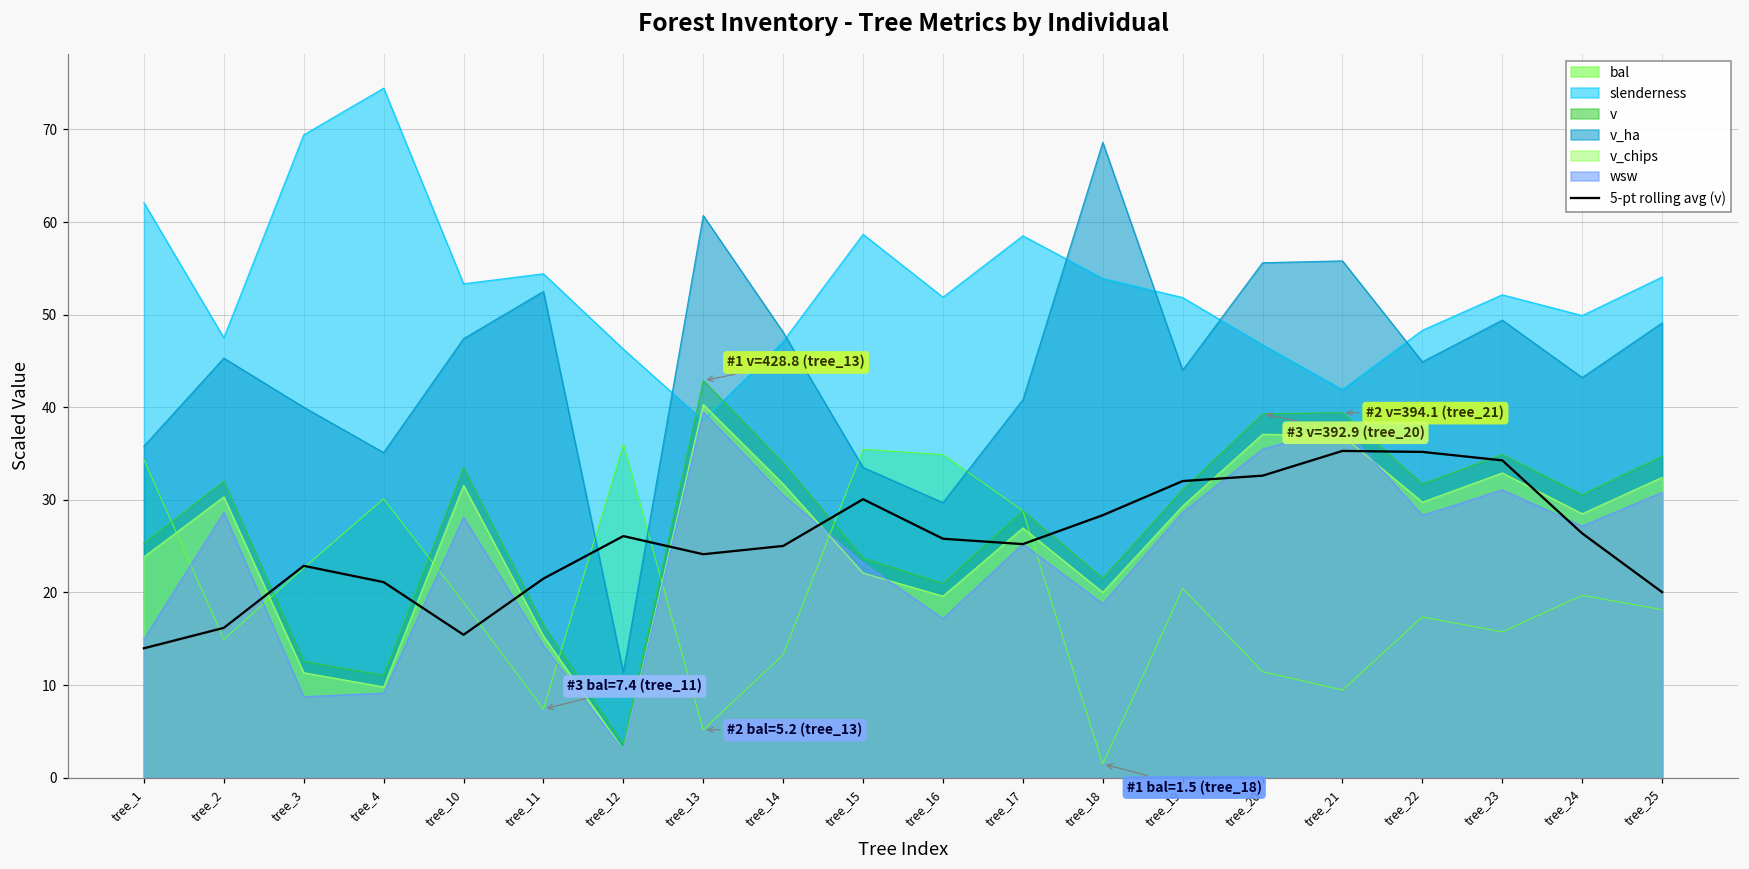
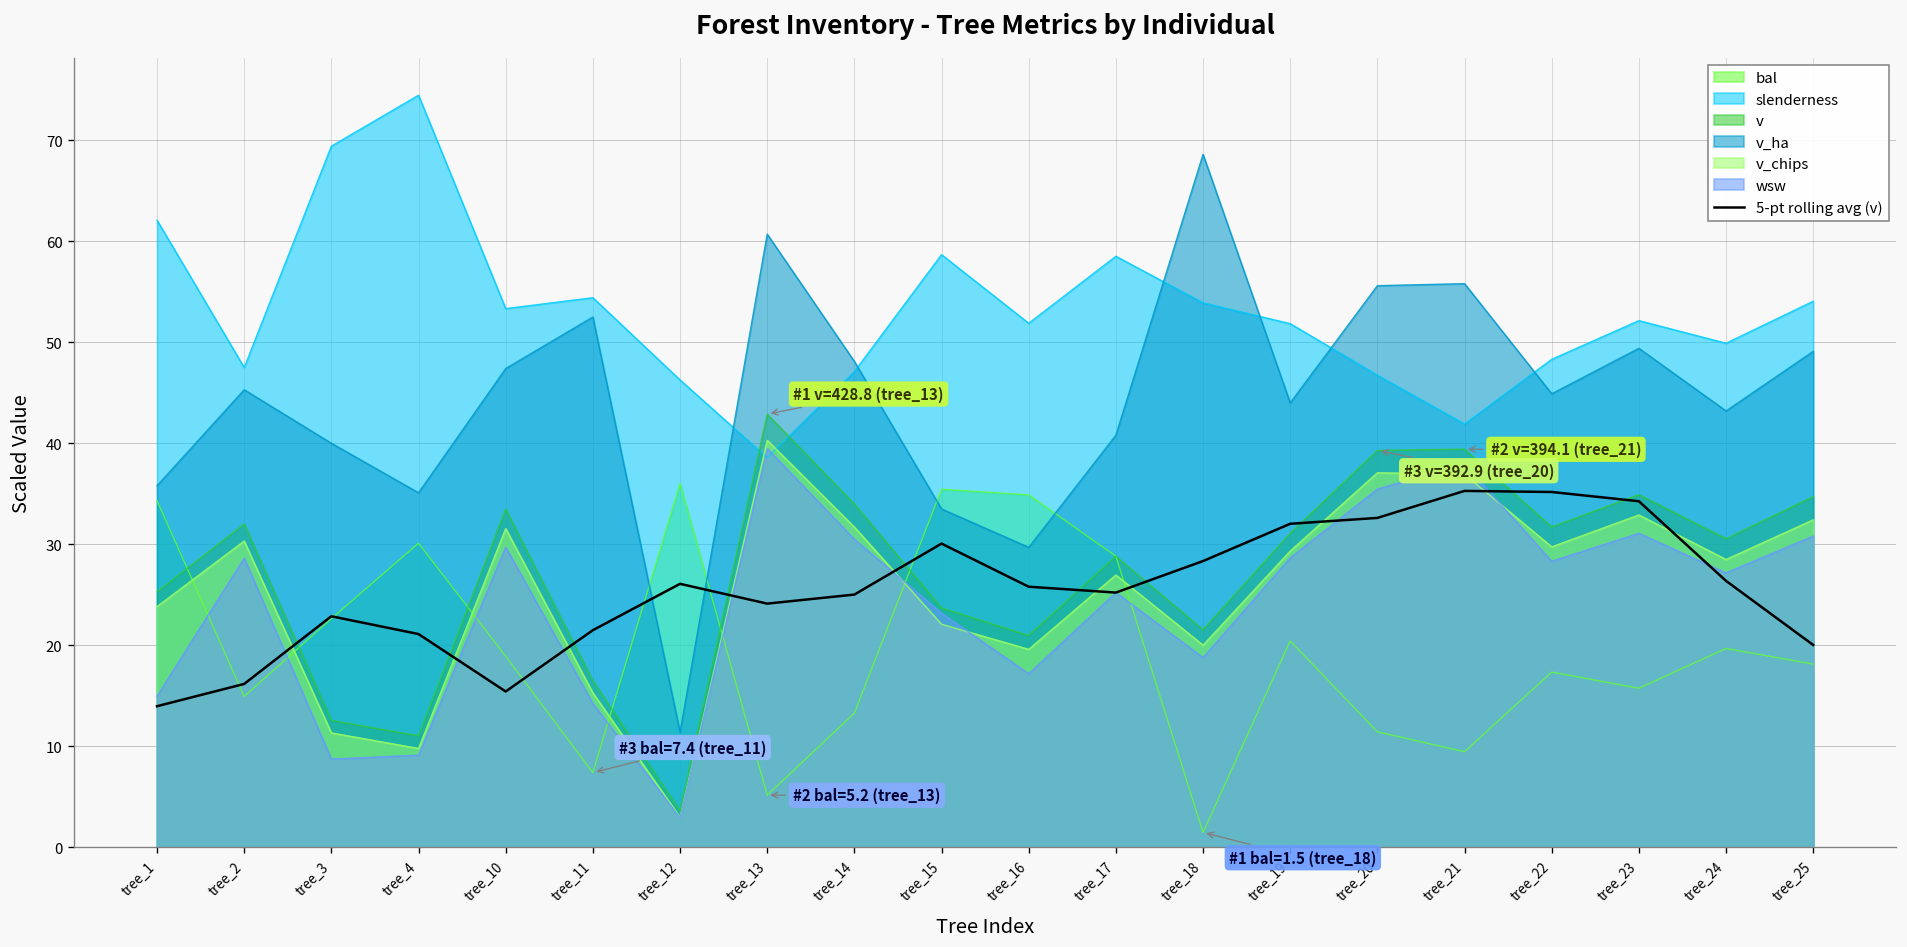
  {
    "wsw": {
      "tree_1": 15,
      "tree_2": 29,
      "tree_3": 9,
      "tree_4": 9,
-     "tree_10": 28,
+     "tree_10": 30,
      "tree_11": 14,
      "tree_13": 39,
      "tree_14": 31,
      "tree_15": 23,
      "tree_16": 17,
      "tree_18": 19,
      "tree_19": 29,
      "tree_20": 35,
      "tree_22": 28,
      "tree_23": 31,
      "tree_24": 27,
      "tree_25": 31
    },
    "5-pt rolling avg (v)": {
      "tree_1": 14,
      "tree_2": 16,
      "tree_4": 21,
      "tree_10": 15,
      "tree_11": 21,
      "tree_12": 26,
      "tree_13": 24,
      "tree_14": 25,
      "tree_15": 30,
      "tree_16": 26,
      "tree_18": 28,
      "tree_19": 32,
      "tree_20": 33,
      "tree_21": 35,
      "tree_22": 35,
      "tree_23": 34,
      "tree_24": 26,
      "tree_25": 20
    }
  }
